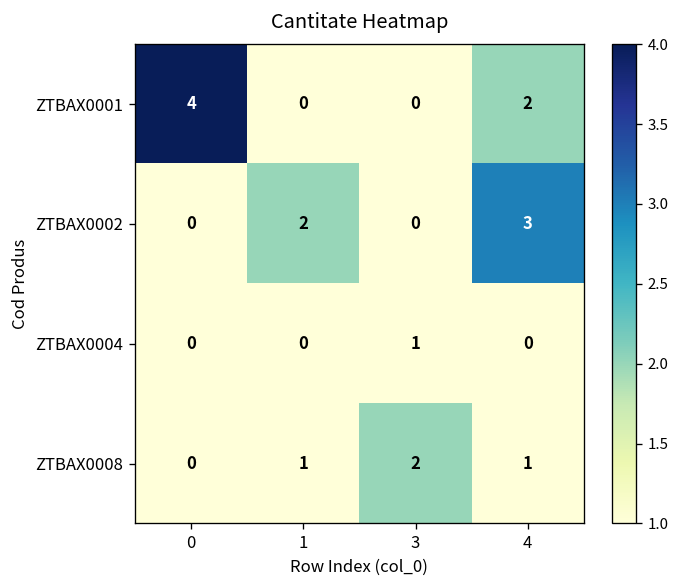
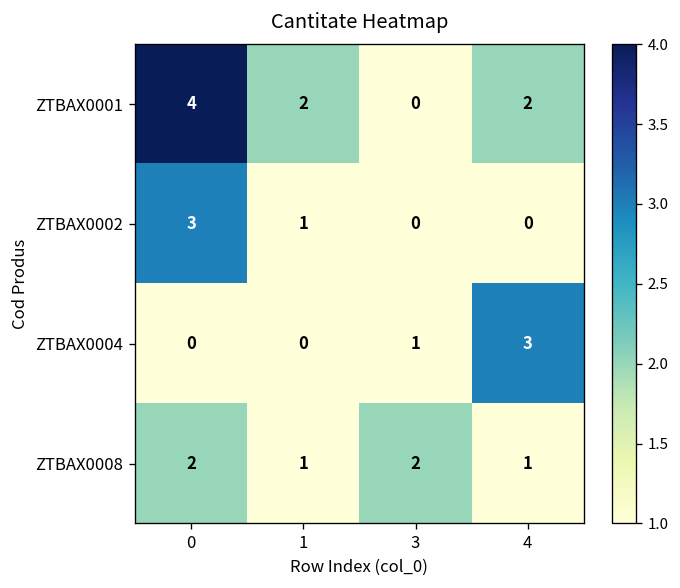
  {
    "ZTBAX0001": {
      "0": 4,
-     "1": 0,
+     "1": 2,
      "3": 0,
      "4": 2
    },
    "ZTBAX0002": {
-     "0": 0,
-     "1": 2,
+     "0": 3,
+     "1": 1,
      "3": 0,
-     "4": 3
+     "4": 0
    },
    "ZTBAX0004": {
      "0": 0,
      "1": 0,
      "3": 1,
-     "4": 0
+     "4": 3
    },
    "ZTBAX0008": {
-     "0": 0,
+     "0": 2,
      "1": 1,
      "3": 2,
      "4": 1
    }
  }
